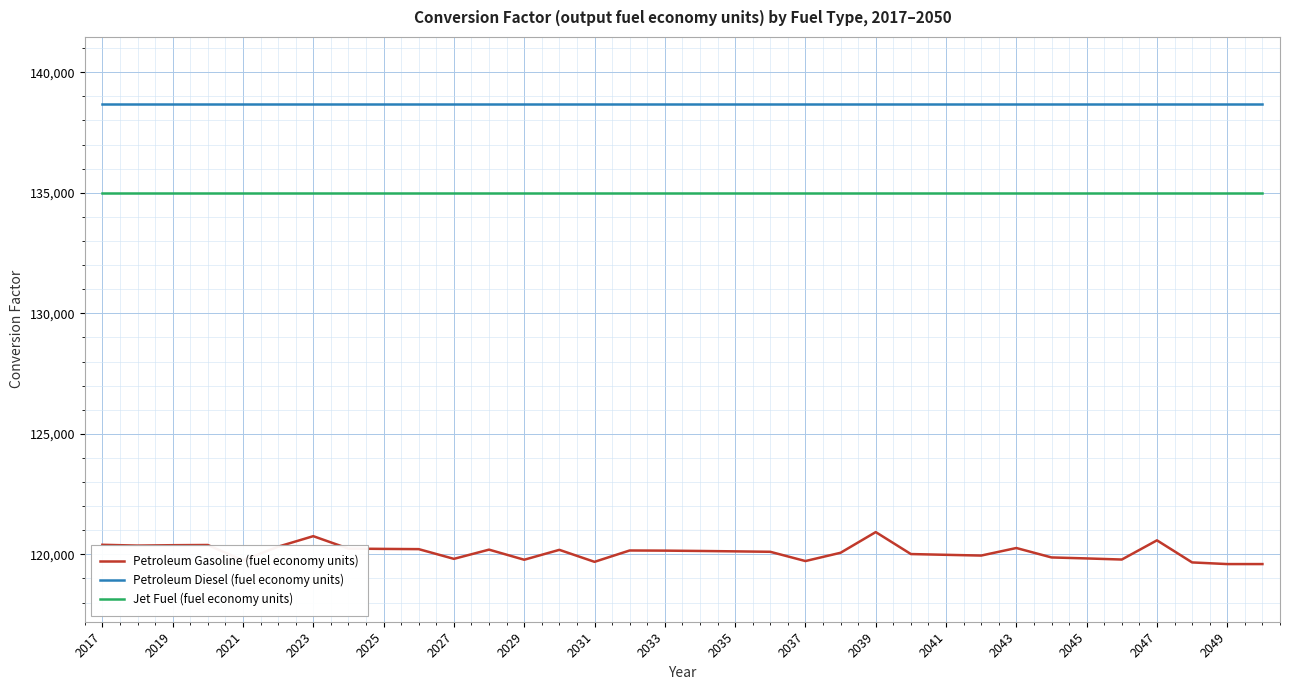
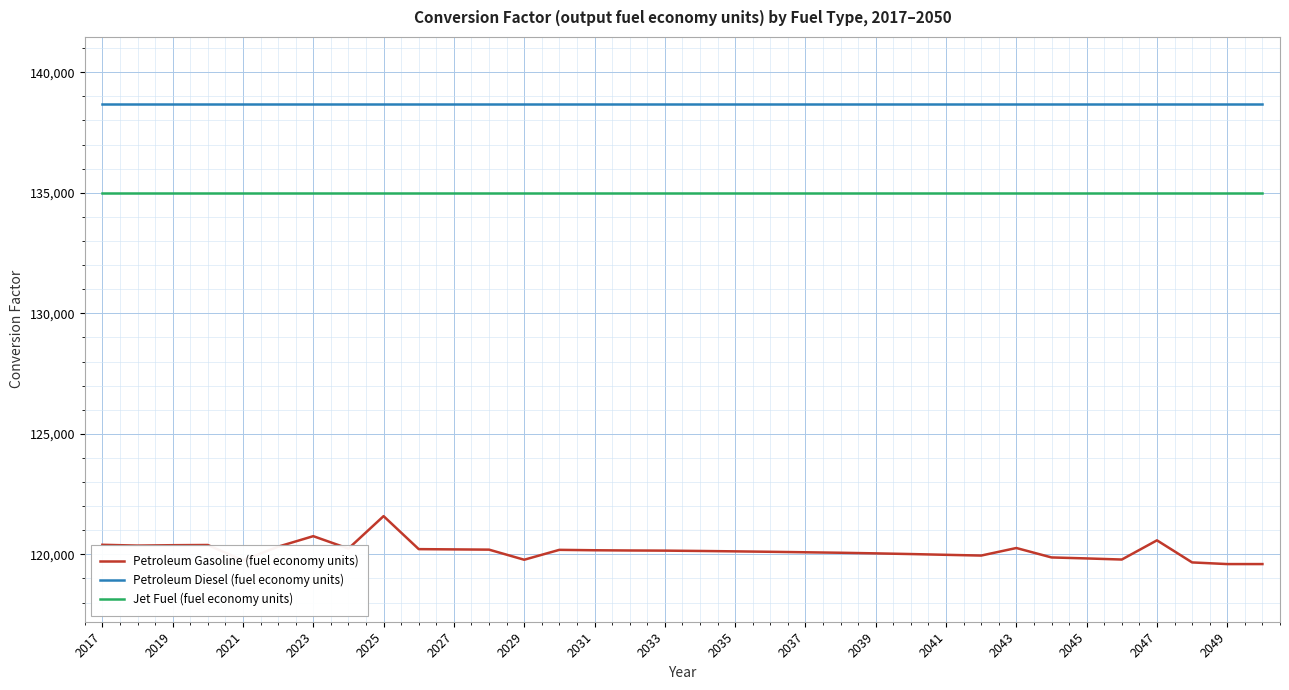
  {
    "Petroleum Gasoline (fuel economy units)": {
      "2017": "120,400",
      "2019": "120,400",
      "2023": "120,800",
-     "2025": "120,200",
-     "2027": "119,800",
+     "2025": "121,600",
+     "2027": "120,200",
      "2029": "119,800",
-     "2031": "119,700",
+     "2031": "120,200",
      "2033": "120,200",
      "2035": "120,100",
-     "2037": "119,700",
-     "2039": "120,900",
+     "2037": "120,100",
+     "2039": "120,000",
      "2041": "120,000",
      "2043": "120,300",
      "2045": "119,800",
      "2047": "120,600",
      "2049": "119,600"
    },
    "Petroleum Diesel (fuel economy units)": {
      "2017": "138,700",
      "2019": "138,700",
      "2021": "138,700",
      "2023": "138,700",
      "2025": "138,700",
      "2027": "138,700",
      "2029": "138,700",
      "2031": "138,700",
      "2033": "138,700",
      "2035": "138,700",
      "2037": "138,700",
      "2039": "138,700",
      "2041": "138,700",
      "2043": "138,700",
      "2045": "138,700",
      "2047": "138,700",
      "2049": "138,700"
    },
    "Jet Fuel (fuel economy units)": {
      "2017": "135,000",
      "2019": "135,000",
      "2021": "135,000",
      "2023": "135,000",
      "2025": "135,000",
      "2027": "135,000",
      "2029": "135,000",
      "2031": "135,000",
      "2033": "135,000",
      "2035": "135,000",
      "2037": "135,000",
      "2039": "135,000",
      "2041": "135,000",
      "2043": "135,000",
      "2045": "135,000",
      "2047": "135,000",
      "2049": "135,000"
    }
  }
